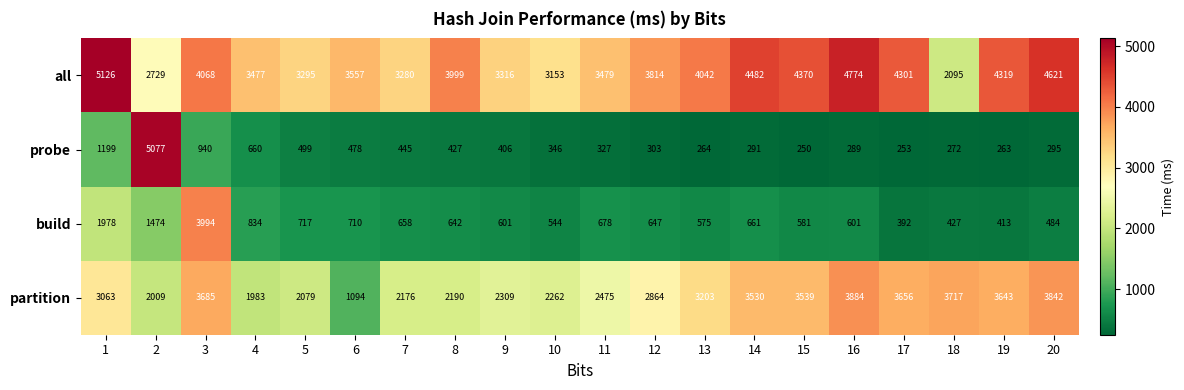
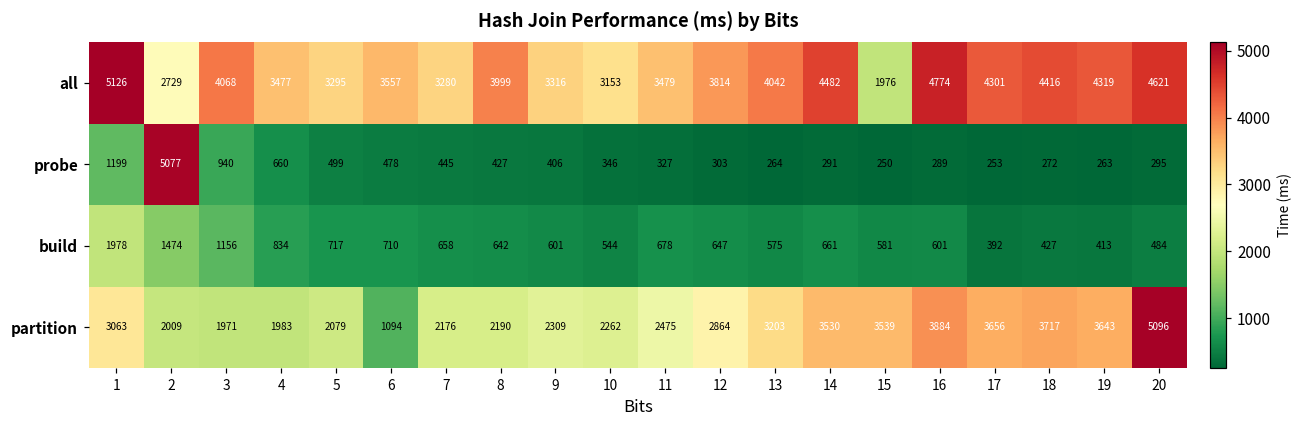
  {
    "all": {
      "1": 5126,
      "2": 2729,
      "3": 4068,
      "4": 3477,
      "5": 3295,
      "6": 3557,
      "7": 3280,
      "8": 3999,
      "9": 3316,
      "10": 3153,
      "11": 3479,
      "12": 3814,
      "13": 4042,
      "14": 4482,
-     "15": 4370,
+     "15": 1976,
      "16": 4774,
      "17": 4301,
-     "18": 2095,
+     "18": 4416,
      "19": 4319,
      "20": 4621
    },
    "probe": {
      "1": 1199,
      "2": 5077,
      "3": 940,
      "4": 660,
      "5": 499,
      "6": 478,
      "7": 445,
      "8": 427,
      "9": 406,
      "10": 346,
      "11": 327,
      "12": 303,
      "13": 264,
      "14": 291,
      "15": 250,
      "16": 289,
      "17": 253,
      "18": 272,
      "19": 263,
      "20": 295
    },
    "build": {
      "1": 1978,
      "2": 1474,
-     "3": 3994,
+     "3": 1156,
      "4": 834,
      "5": 717,
      "6": 710,
      "7": 658,
      "8": 642,
      "9": 601,
      "10": 544,
      "11": 678,
      "12": 647,
      "13": 575,
      "14": 661,
      "15": 581,
      "16": 601,
      "17": 392,
      "18": 427,
      "19": 413,
      "20": 484
    },
    "partition": {
      "1": 3063,
      "2": 2009,
-     "3": 3685,
+     "3": 1971,
      "4": 1983,
      "5": 2079,
      "6": 1094,
      "7": 2176,
      "8": 2190,
      "9": 2309,
      "10": 2262,
      "11": 2475,
      "12": 2864,
      "13": 3203,
      "14": 3530,
      "15": 3539,
      "16": 3884,
      "17": 3656,
      "18": 3717,
      "19": 3643,
-     "20": 3842
+     "20": 5096
    }
  }
